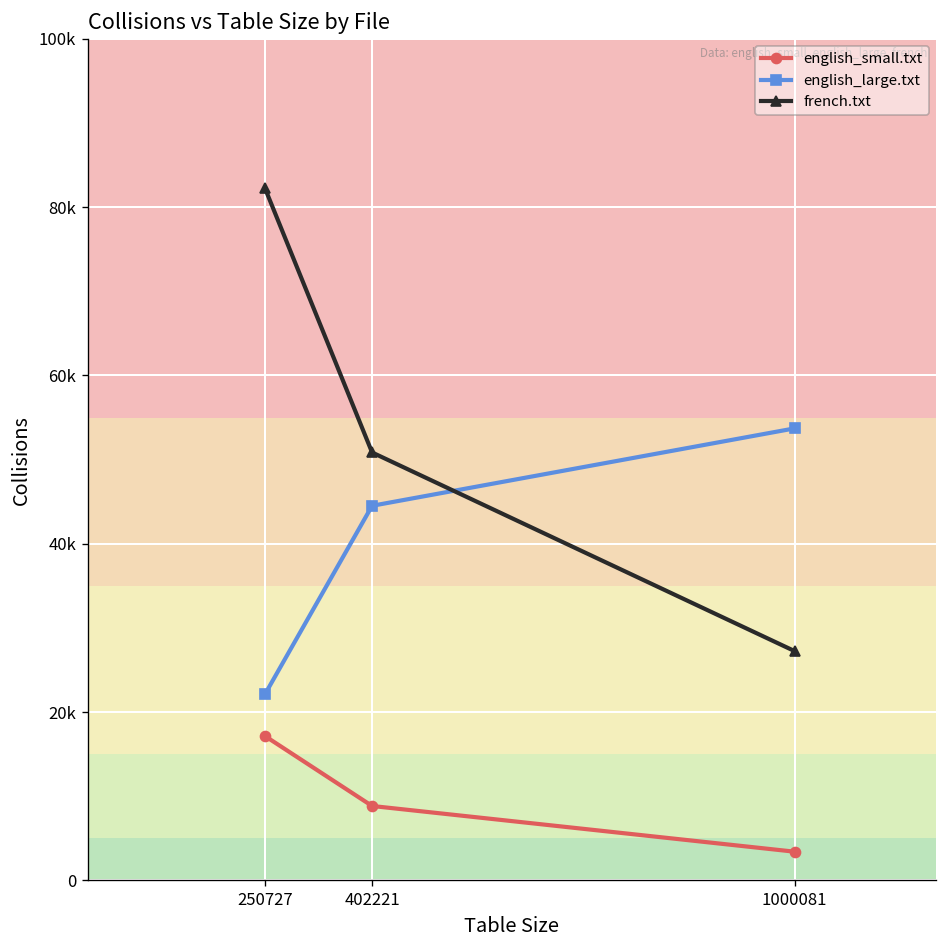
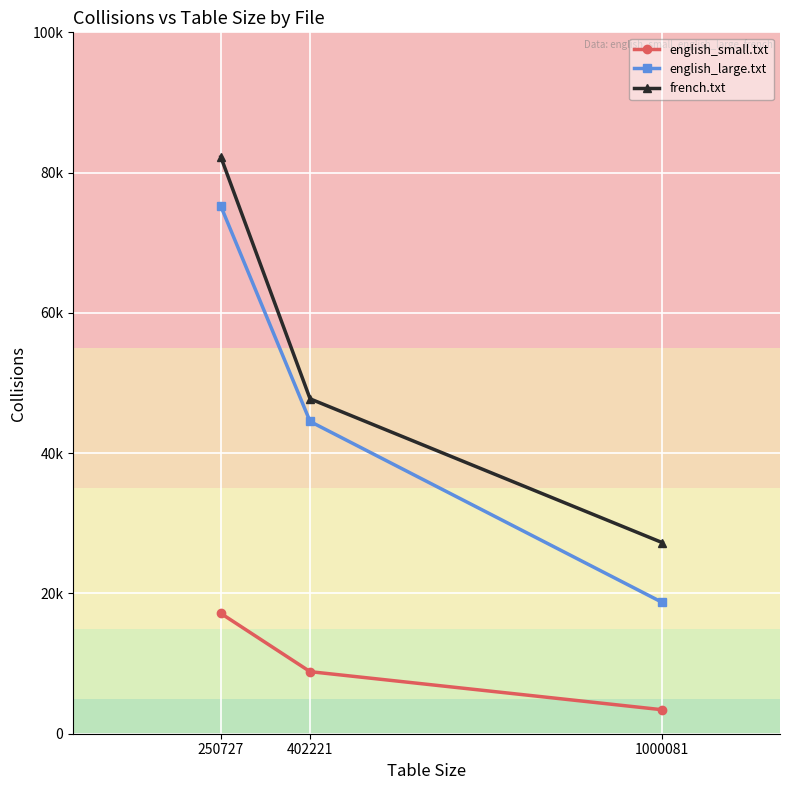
  {
    "english_small.txt": {
      "250727": 17000,
      "402221": 9000,
      "1000081": 3000
    },
    "english_large.txt": {
-     "250727": 22000,
+     "250727": 75000,
      "402221": 45000,
-     "1000081": 54000
+     "1000081": 19000
    },
    "french.txt": {
      "250727": 82000,
-     "402221": 51000,
+     "402221": 48000,
      "1000081": 27000
    }
  }
